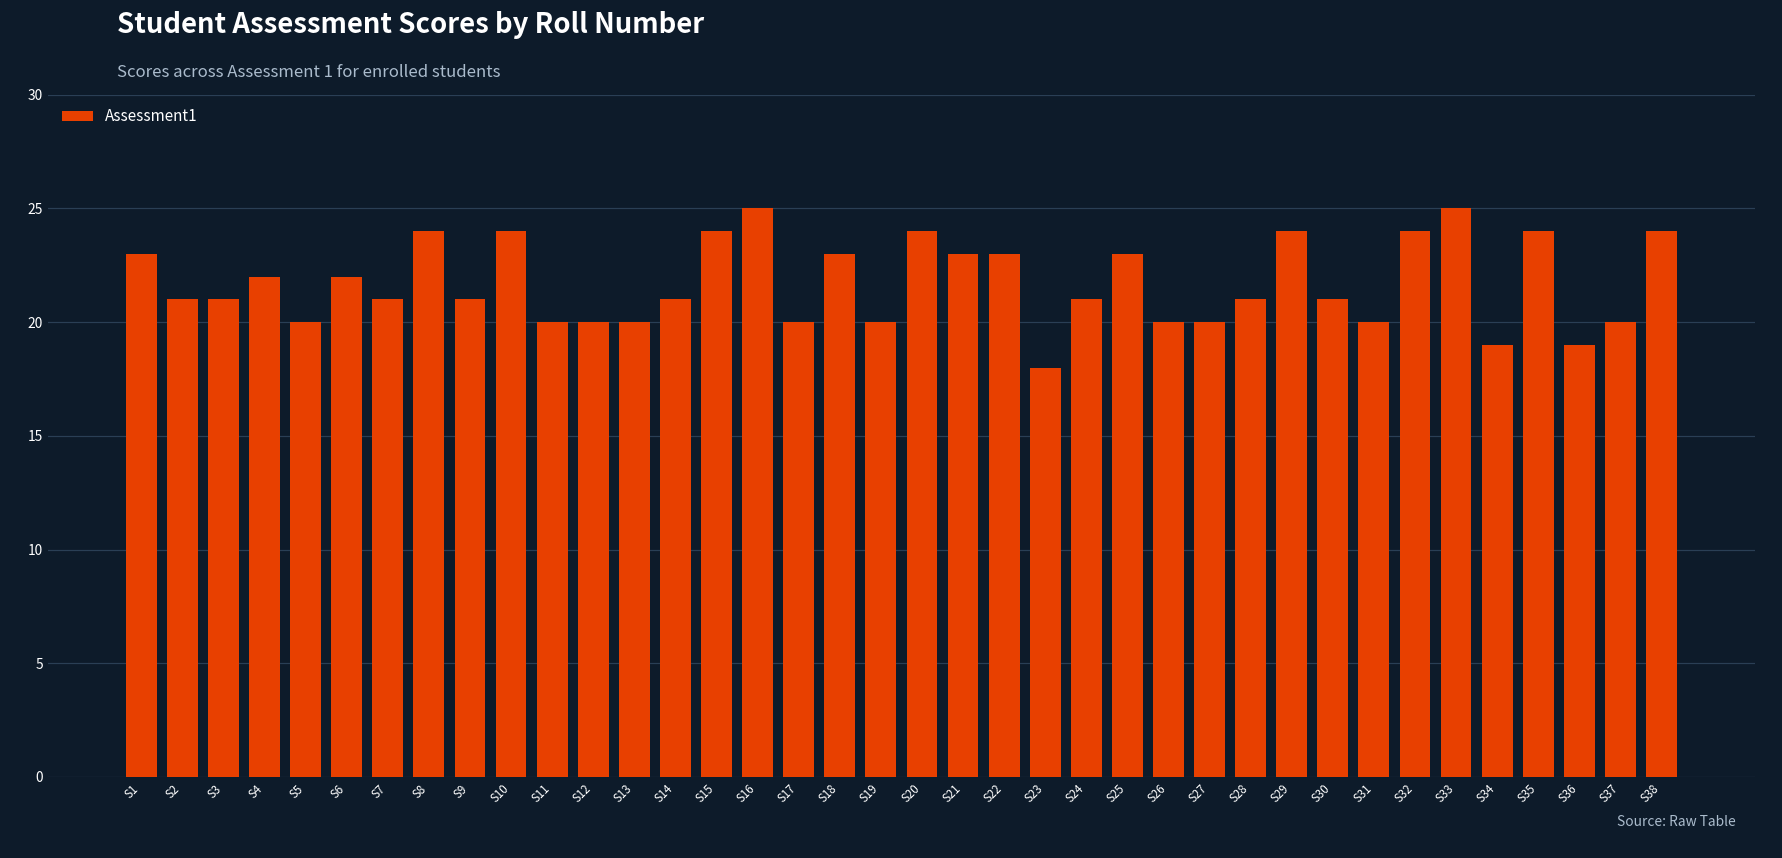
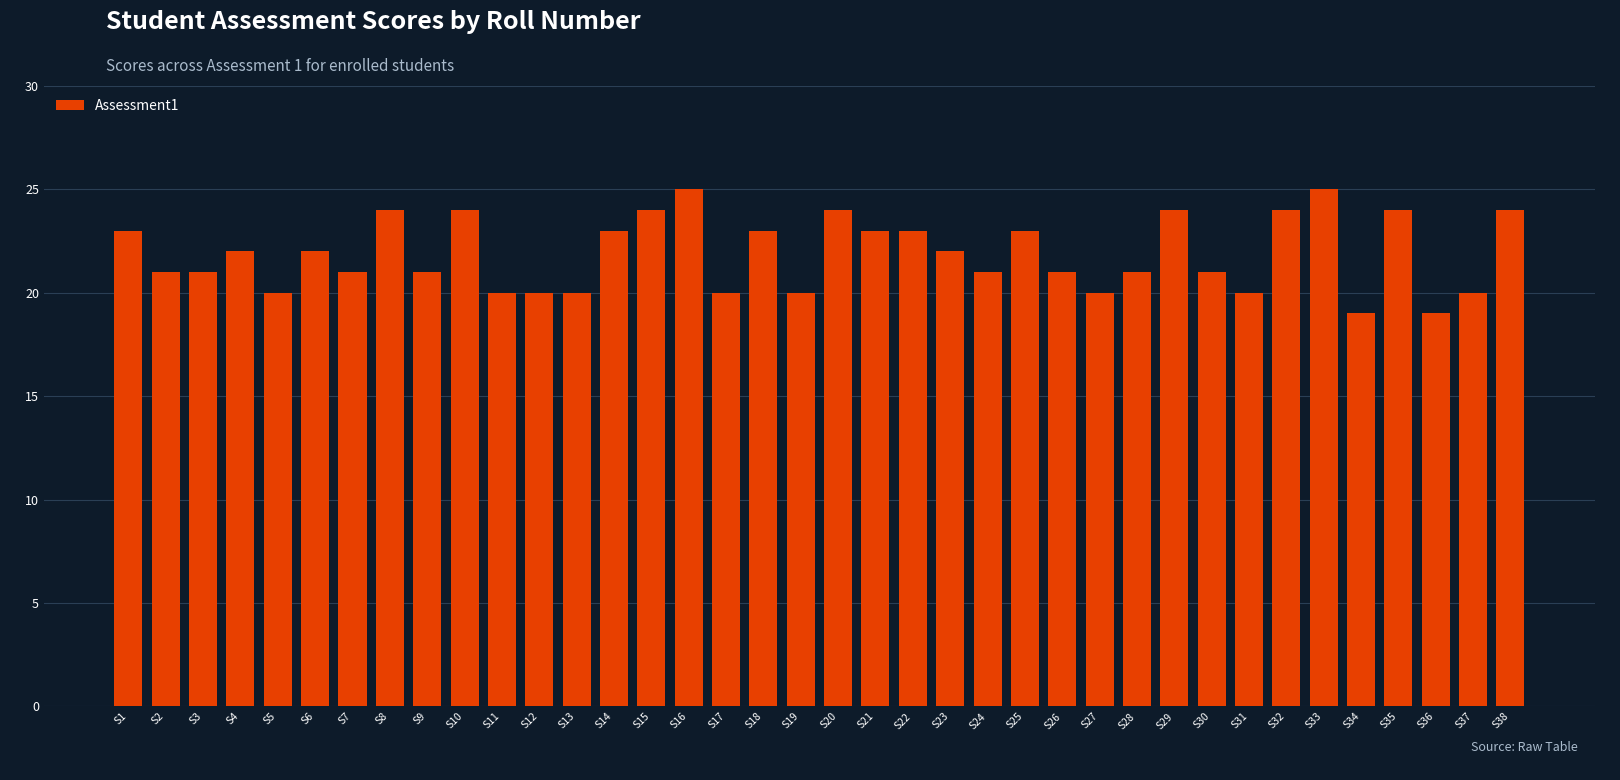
  {
    "S1": 23,
    "S2": 21,
    "S3": 21,
    "S4": 22,
    "S5": 20,
    "S6": 22,
    "S7": 21,
    "S8": 24,
    "S9": 21,
    "S10": 24,
    "S11": 20,
    "S12": 20,
    "S13": 20,
-   "S14": 21,
+   "S14": 23,
    "S15": 24,
    "S16": 25,
    "S17": 20,
    "S18": 23,
    "S19": 20,
    "S20": 24,
    "S21": 23,
    "S22": 23,
-   "S23": 18,
+   "S23": 22,
    "S24": 21,
    "S25": 23,
-   "S26": 20,
+   "S26": 21,
    "S27": 20,
    "S28": 21,
    "S29": 24,
    "S30": 21,
    "S31": 20,
    "S32": 24,
    "S33": 25,
    "S34": 19,
    "S35": 24,
    "S36": 19,
    "S37": 20,
    "S38": 24
  }
